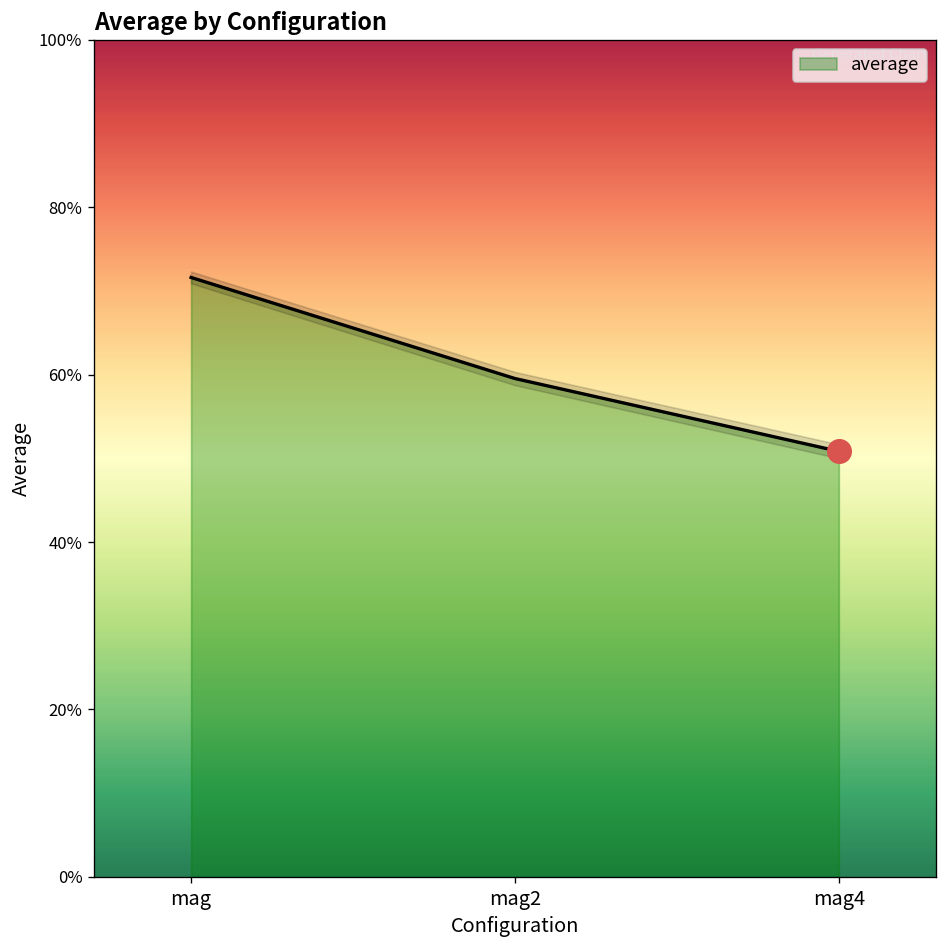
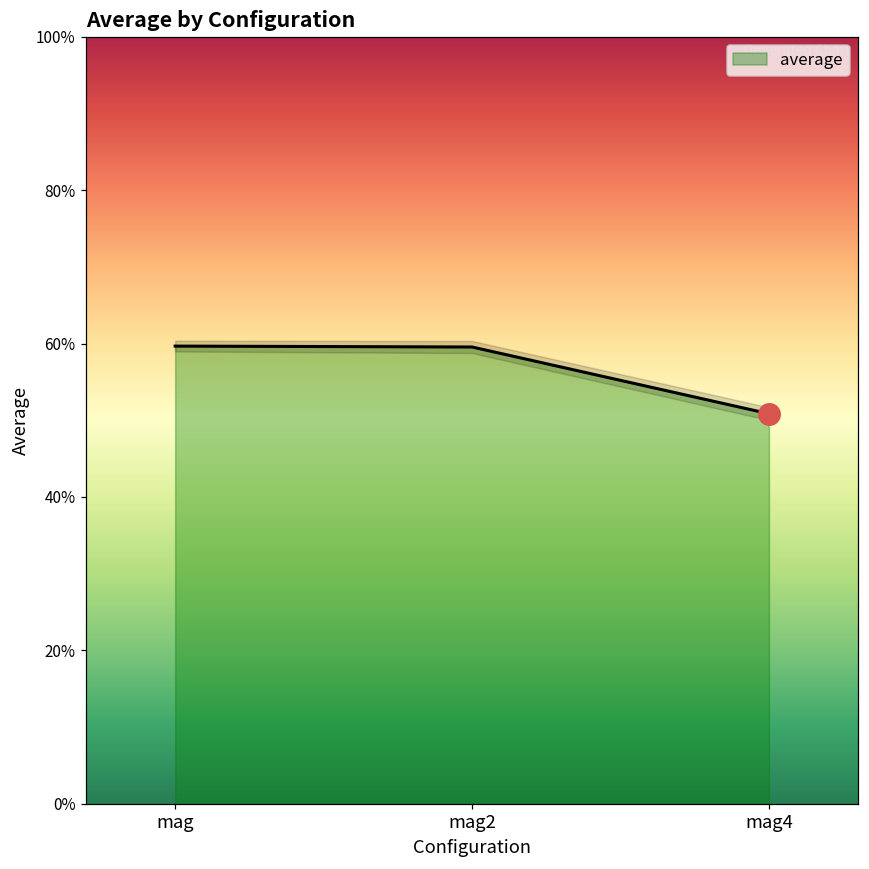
  {
    "average": {
-     "mag": "72%",
+     "mag": "60%",
      "mag2": "60%"
    }
  }
